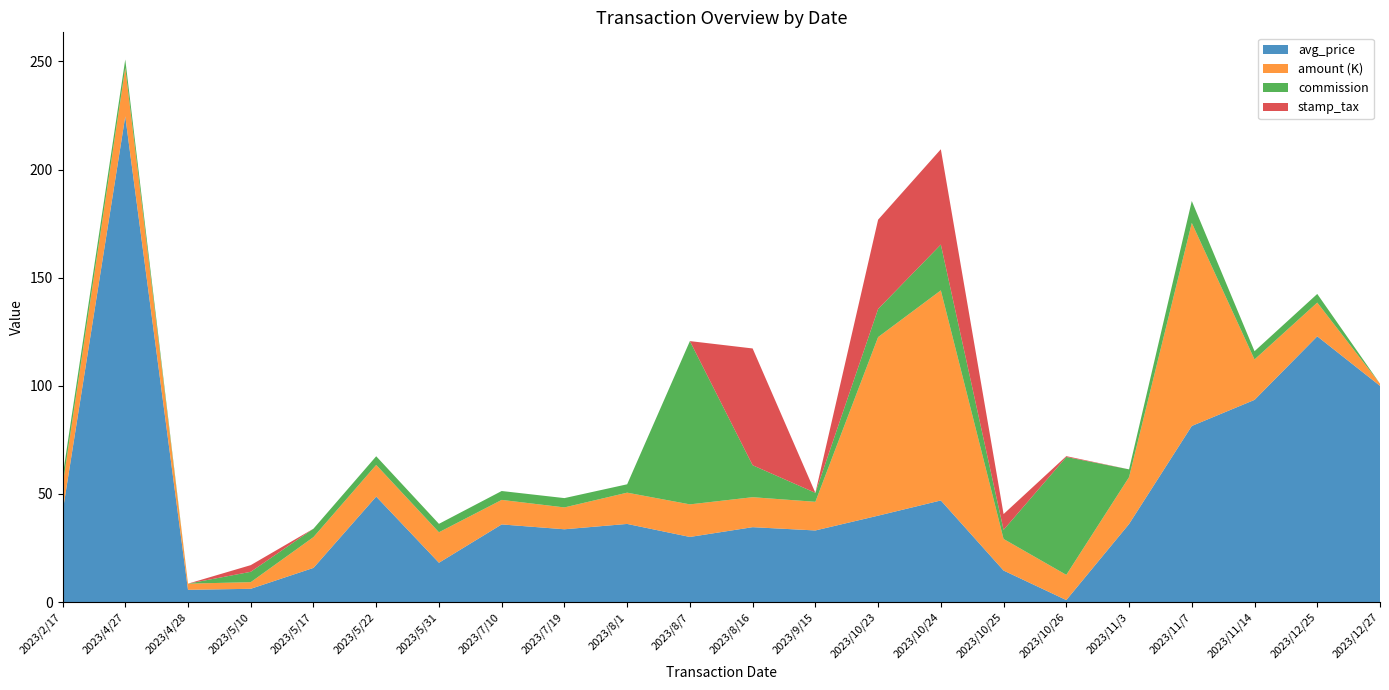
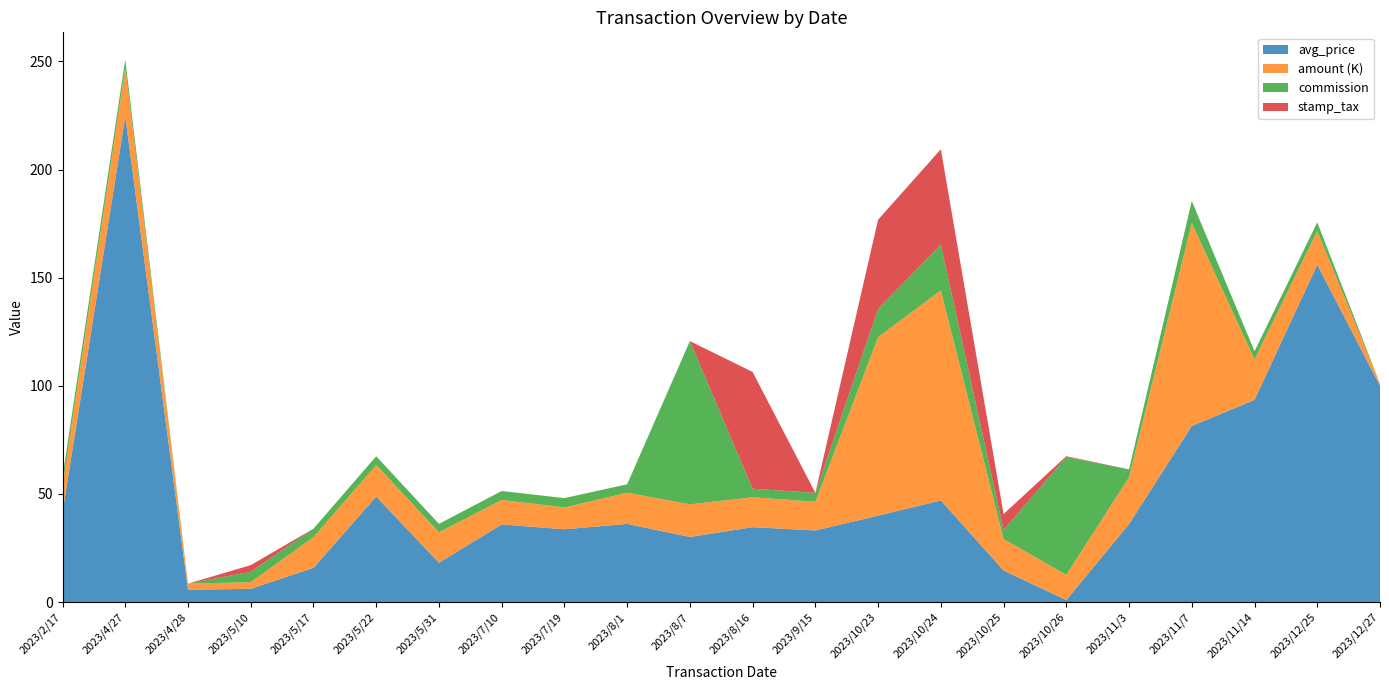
  {
    "avg_price": {
      "2023/2/17": 42,
      "2023/4/27": 225,
      "2023/4/28": 6,
      "2023/5/10": 6,
      "2023/5/17": 16,
      "2023/5/22": 49,
      "2023/5/31": 18,
      "2023/7/10": 36,
      "2023/7/19": 34,
      "2023/8/1": 36,
      "2023/8/7": 30,
      "2023/8/16": 35,
      "2023/9/15": 33,
      "2023/10/23": 40,
      "2023/10/24": 47,
      "2023/10/25": 15,
      "2023/11/3": 36,
      "2023/11/7": 81,
      "2023/11/14": 94,
-     "2023/12/25": 123
+     "2023/12/25": 156
    },
    "amount (K)": {
      "2023/2/17": 12,
      "2023/4/27": 22,
      "2023/5/10": 3,
      "2023/5/17": 14,
      "2023/5/22": 15,
      "2023/5/31": 14,
      "2023/7/10": 11,
      "2023/7/19": 10,
      "2023/8/1": 14,
      "2023/8/7": 15,
      "2023/8/16": 14,
      "2023/9/15": 13,
      "2023/10/23": 83,
      "2023/10/24": 97,
      "2023/10/25": 15,
      "2023/10/26": 12,
      "2023/11/3": 22,
      "2023/11/7": 94,
      "2023/11/14": 19,
      "2023/12/25": 16
    },
    "commission": {
      "2023/5/10": 5,
-     "2023/8/16": 15,
+     "2023/8/16": 4,
      "2023/10/23": 13,
      "2023/10/24": 21,
      "2023/10/25": 4
    },
    "stamp_tax": {
      "2023/5/10": 3,
      "2023/8/16": 54,
      "2023/10/23": 41,
      "2023/10/24": 44,
      "2023/10/25": 7
    }
  }
